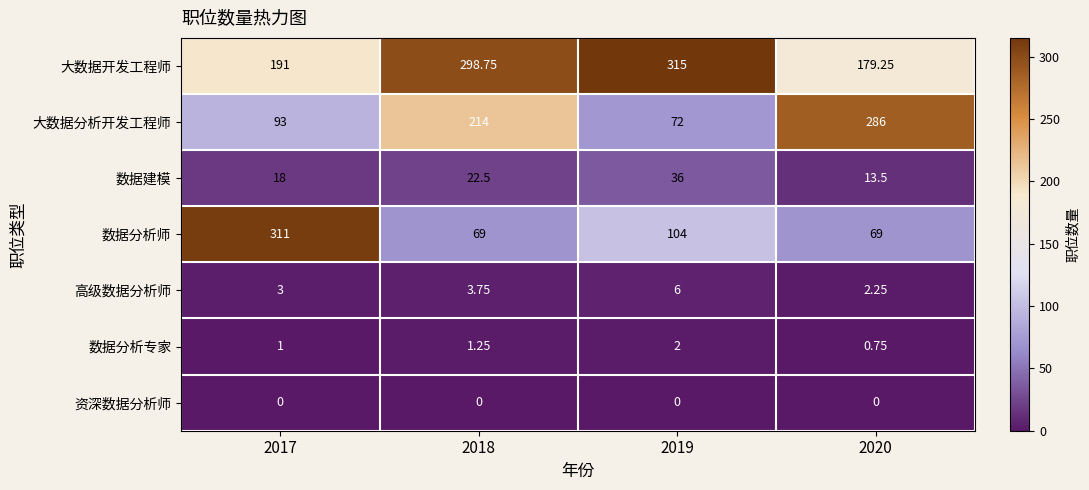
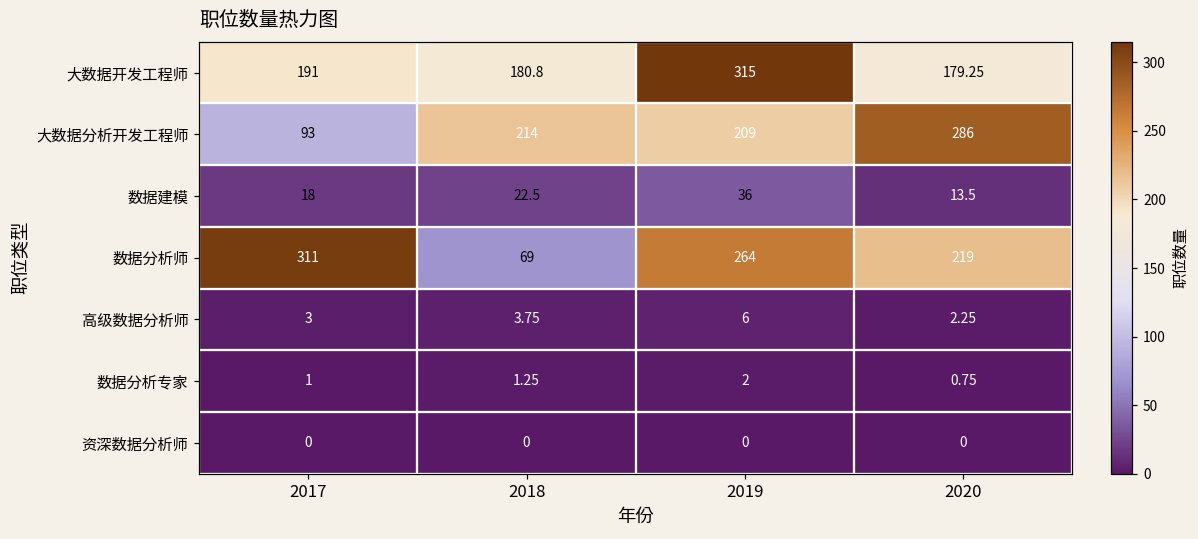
  {
    "大数据开发工程师": {
      "2017": 191,
-     "2018": 298.75,
+     "2018": 180.8,
      "2019": 315,
      "2020": 179.25
    },
    "大数据分析开发工程师": {
      "2017": 93,
      "2018": 214,
-     "2019": 72,
+     "2019": 209,
      "2020": 286
    },
    "数据建模": {
      "2017": 18,
      "2018": 22.5,
      "2019": 36,
      "2020": 13.5
    },
    "数据分析师": {
      "2017": 311,
      "2018": 69,
-     "2019": 104,
-     "2020": 69
+     "2019": 264,
+     "2020": 219
    },
    "高级数据分析师": {
      "2017": 3,
      "2018": 3.75,
      "2019": 6,
      "2020": 2.25
    },
    "数据分析专家": {
      "2017": 1,
      "2018": 1.25,
      "2019": 2,
      "2020": 0.75
    },
    "资深数据分析师": {
      "2017": 0,
      "2018": 0,
      "2019": 0,
      "2020": 0
    }
  }
